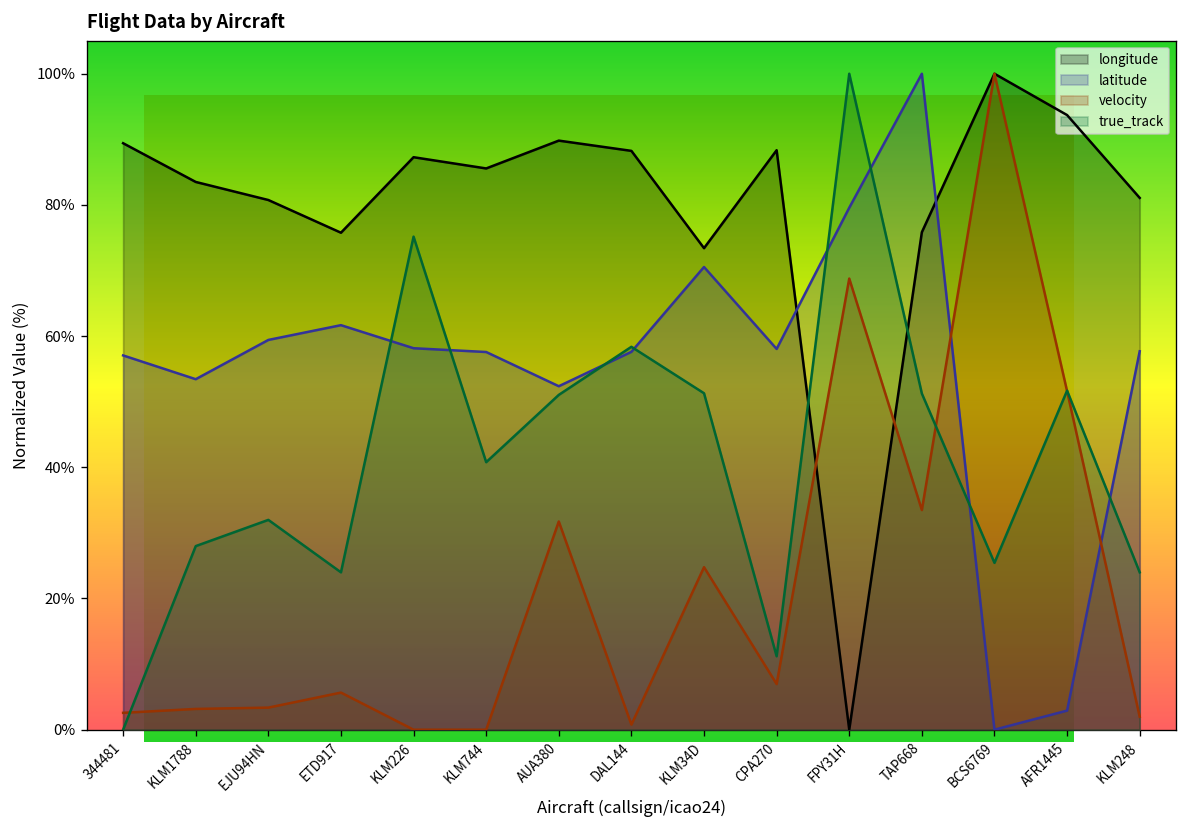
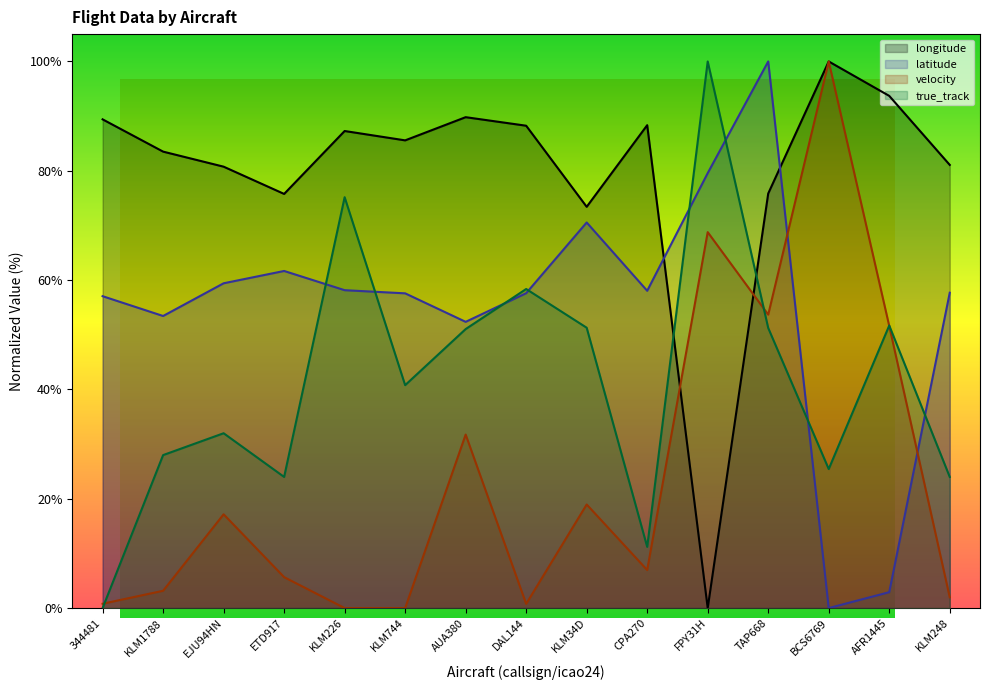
  {
    "Flight Data by Aircraft": {
      "velocity": {
-       "344481": "3%",
+       "344481": "1%",
        "KLM1788": "3%",
-       "EJU94HN": "3%",
+       "EJU94HN": "17%",
        "ETD917": "6%",
        "KLM226": "0%",
        "KLM744": "0%",
        "AUA380": "32%",
        "DAL144": "1%",
-       "KLM34D": "25%",
+       "KLM34D": "19%",
        "CPA270": "7%",
        "FPY31H": "69%",
-       "TAP668": "33%",
+       "TAP668": "54%",
        "KLM248": "2%"
      }
    }
  }
